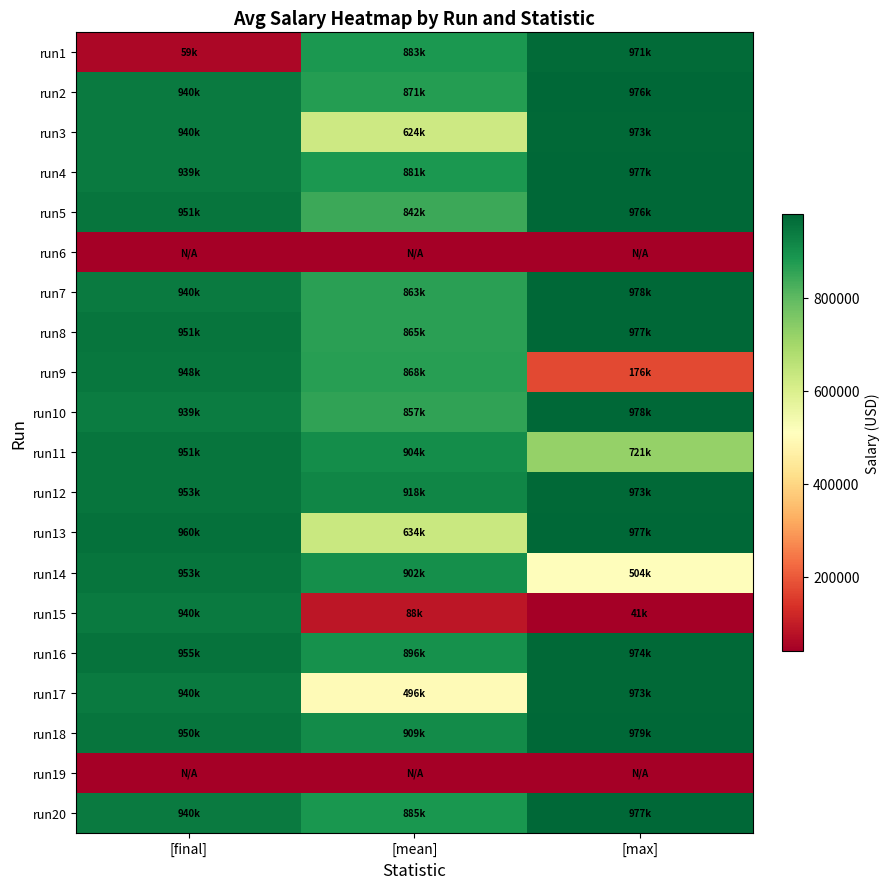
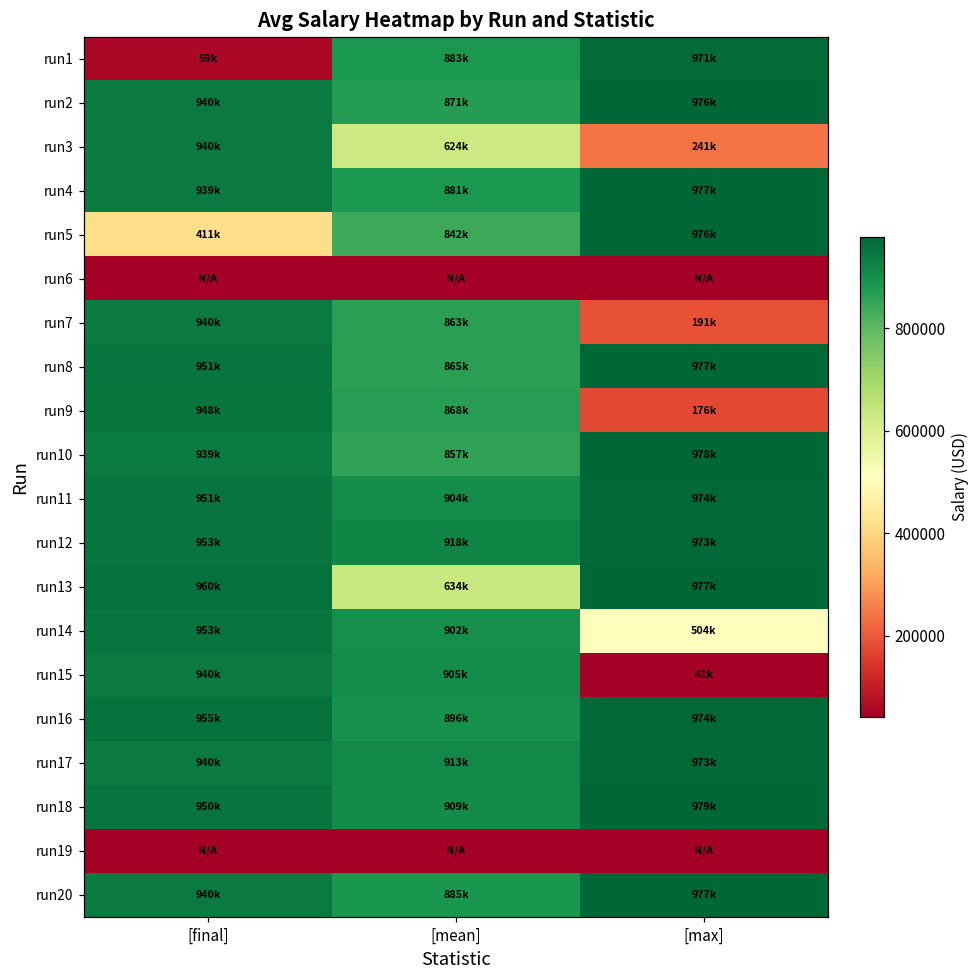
  {
    "run1": {
      "[final]": "59k",
      "[mean]": "883k",
      "[max]": "971k"
    },
    "run2": {
      "[final]": "940k",
      "[mean]": "871k",
      "[max]": "976k"
    },
    "run3": {
      "[final]": "940k",
      "[mean]": "624k",
-     "[max]": "973k"
+     "[max]": "241k"
    },
    "run4": {
      "[final]": "939k",
      "[mean]": "881k",
      "[max]": "977k"
    },
    "run5": {
-     "[final]": "951k",
+     "[final]": "411k",
      "[mean]": "842k",
      "[max]": "976k"
    },
    "run7": {
      "[final]": "940k",
      "[mean]": "863k",
-     "[max]": "978k"
+     "[max]": "191k"
    },
    "run8": {
      "[final]": "951k",
      "[mean]": "865k",
      "[max]": "977k"
    },
    "run9": {
      "[final]": "948k",
      "[mean]": "868k",
      "[max]": "176k"
    },
    "run10": {
      "[final]": "939k",
      "[mean]": "857k",
      "[max]": "978k"
    },
    "run11": {
      "[final]": "951k",
      "[mean]": "904k",
-     "[max]": "721k"
+     "[max]": "974k"
    },
    "run12": {
      "[final]": "953k",
      "[mean]": "918k",
      "[max]": "973k"
    },
    "run13": {
      "[final]": "960k",
      "[mean]": "634k",
      "[max]": "977k"
    },
    "run14": {
      "[final]": "953k",
      "[mean]": "902k",
      "[max]": "504k"
    },
    "run15": {
      "[final]": "940k",
-     "[mean]": "88k",
+     "[mean]": "905k",
      "[max]": "41k"
    },
    "run16": {
      "[final]": "955k",
      "[mean]": "896k",
      "[max]": "974k"
    },
    "run17": {
      "[final]": "940k",
-     "[mean]": "496k",
+     "[mean]": "913k",
      "[max]": "973k"
    },
    "run18": {
      "[final]": "950k",
      "[mean]": "909k",
      "[max]": "979k"
    },
    "run20": {
      "[final]": "940k",
      "[mean]": "885k",
      "[max]": "977k"
    }
  }
